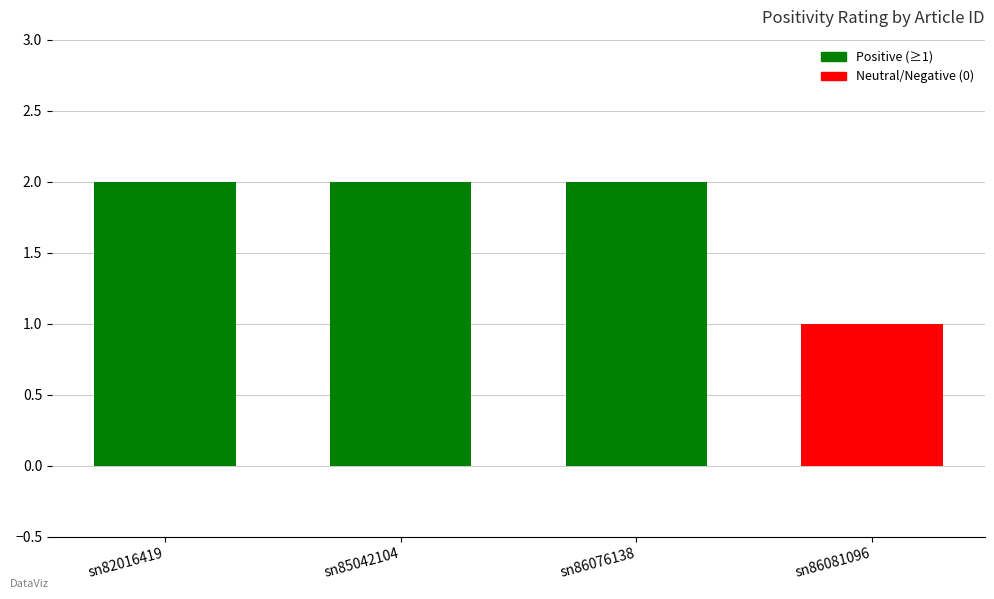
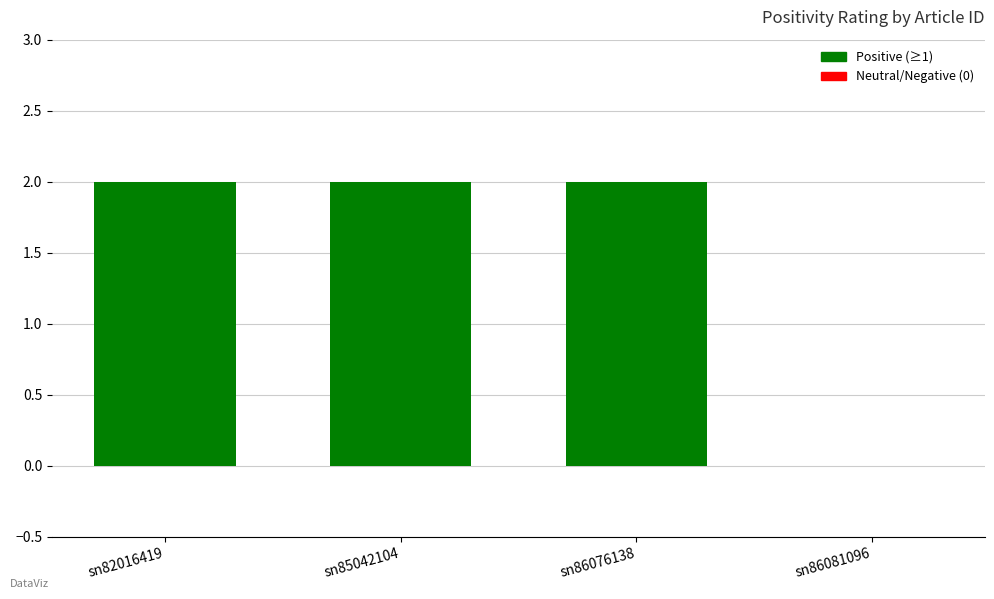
  {
    "sn82016419": 2,
    "sn85042104": 2,
    "sn86076138": 2,
-   "sn86081096": 1
+   "sn86081096": 0
  }
